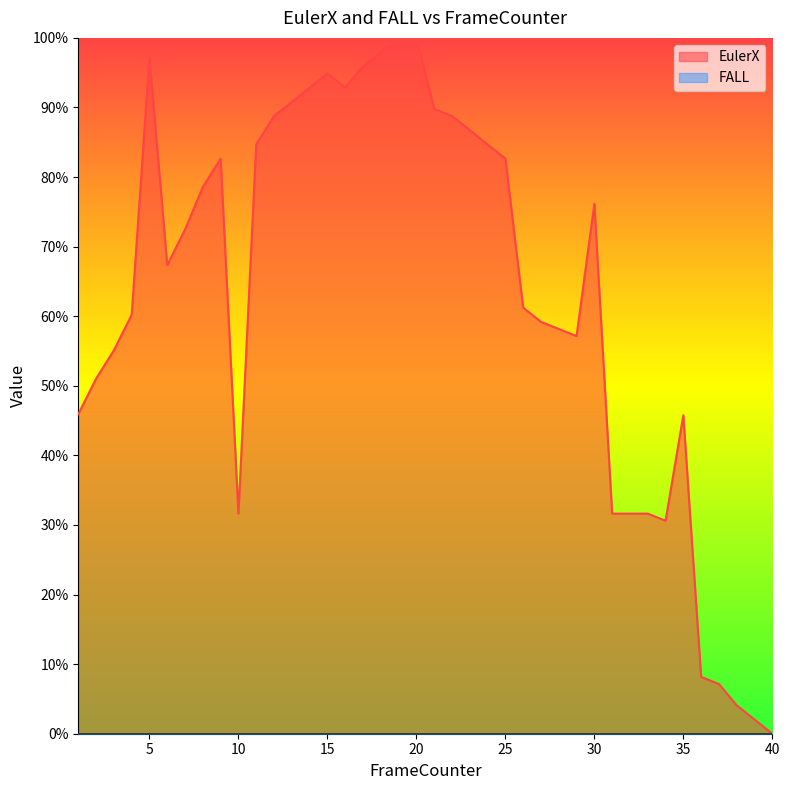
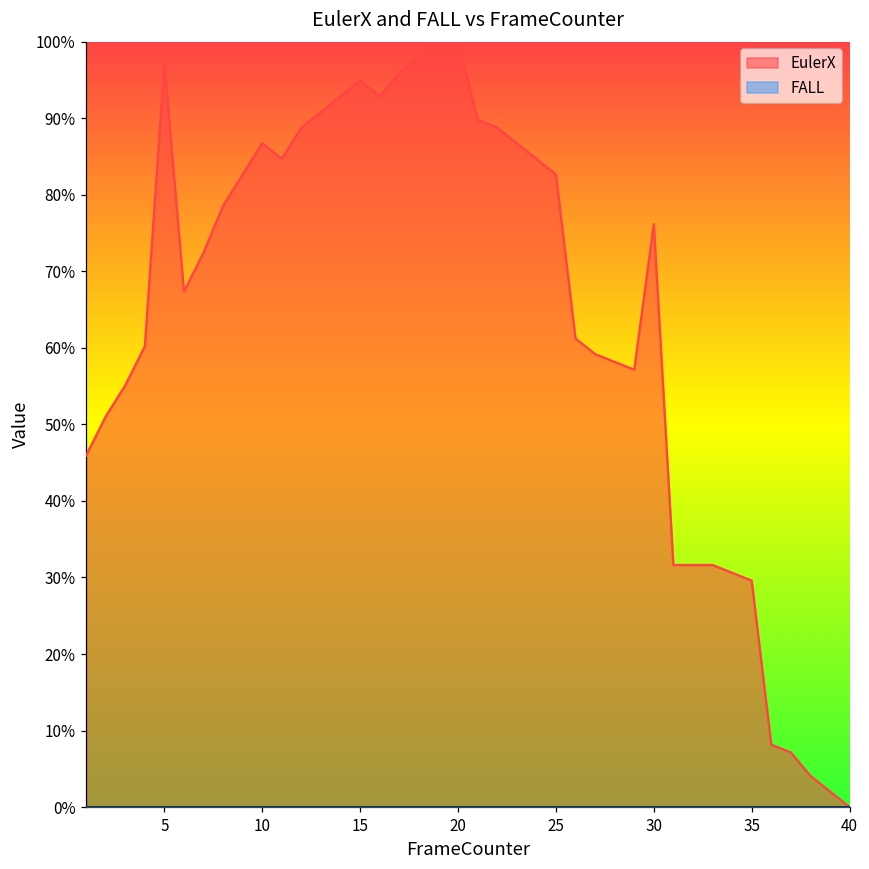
  {
    "EulerX": {
      "5": "97%",
-     "10": "32%",
+     "10": "87%",
      "15": "95%",
      "20": "100%",
      "25": "83%",
      "30": "76%",
-     "35": "46%"
+     "35": "30%"
    },
    "FALL": {
      "5": "0%",
      "10": "0%",
      "15": "0%",
      "20": "0%",
      "25": "0%",
      "30": "0%",
      "35": "0%"
    }
  }
